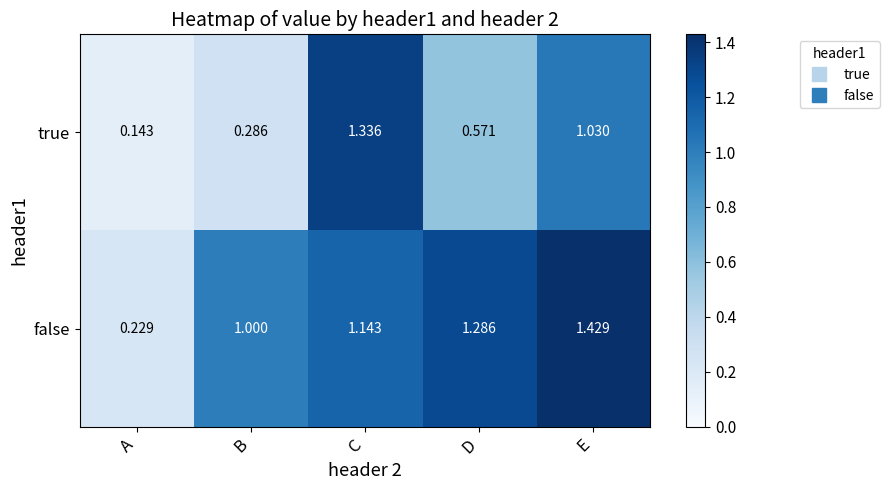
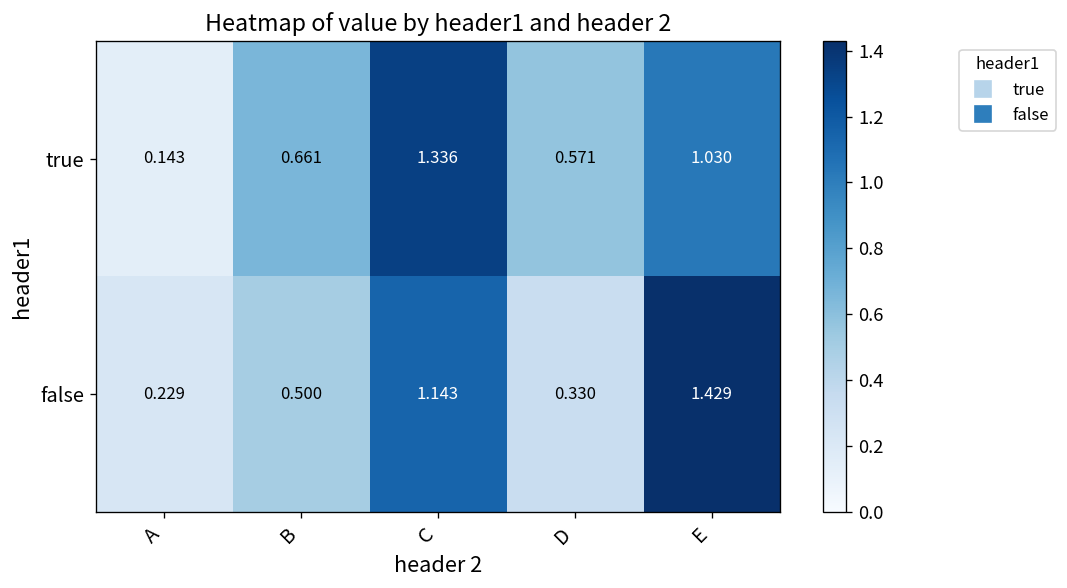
  {
    "true": {
      "A": 0.143,
-     "B": 0.286,
+     "B": 0.661,
      "C": 1.336,
      "D": 0.571,
      "E": 1.030
    },
    "false": {
      "A": 0.229,
-     "B": 1.000,
+     "B": 0.500,
      "C": 1.143,
-     "D": 1.286,
+     "D": 0.330,
      "E": 1.429
    }
  }
